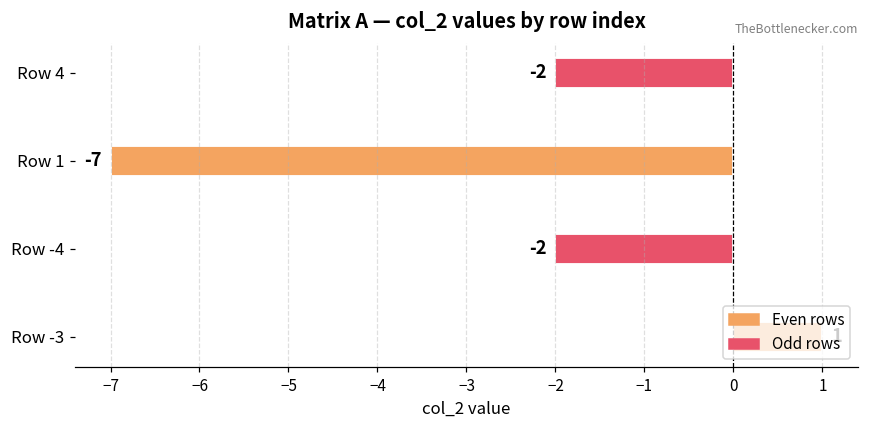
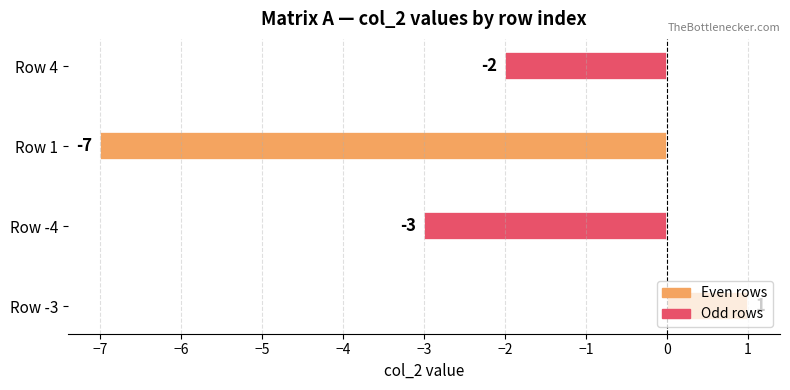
  {
    "Row 4": -2,
    "Row 1": -7,
-   "Row -4": -2
+   "Row -4": -3
  }
